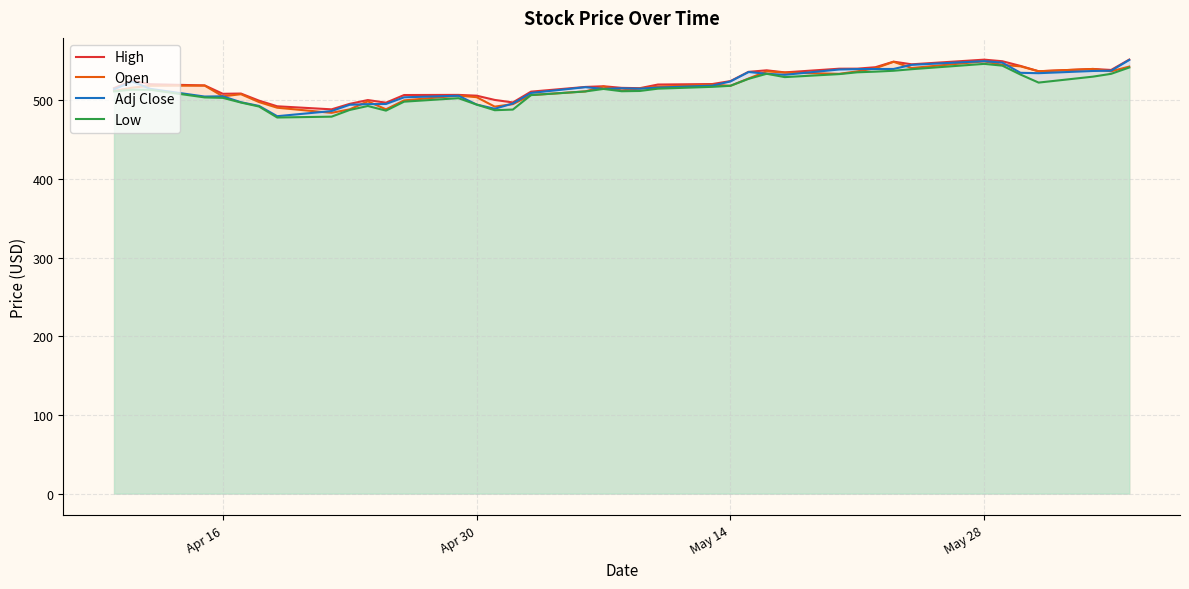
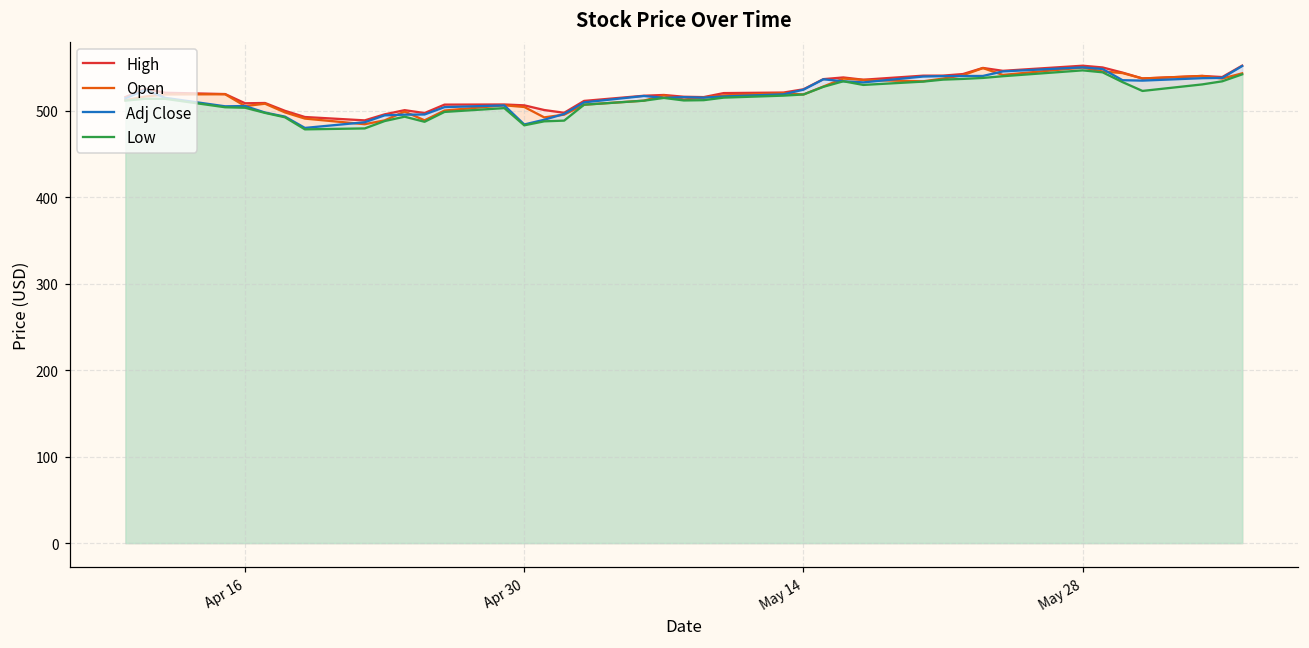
  {
    "Adj Close": {
-     "Apr 30": 490
+     "Apr 30": 480
    },
    "Low": {
-     "Apr 30": 490,
+     "Apr 30": 480,
      "May 28": 550
    }
  }
